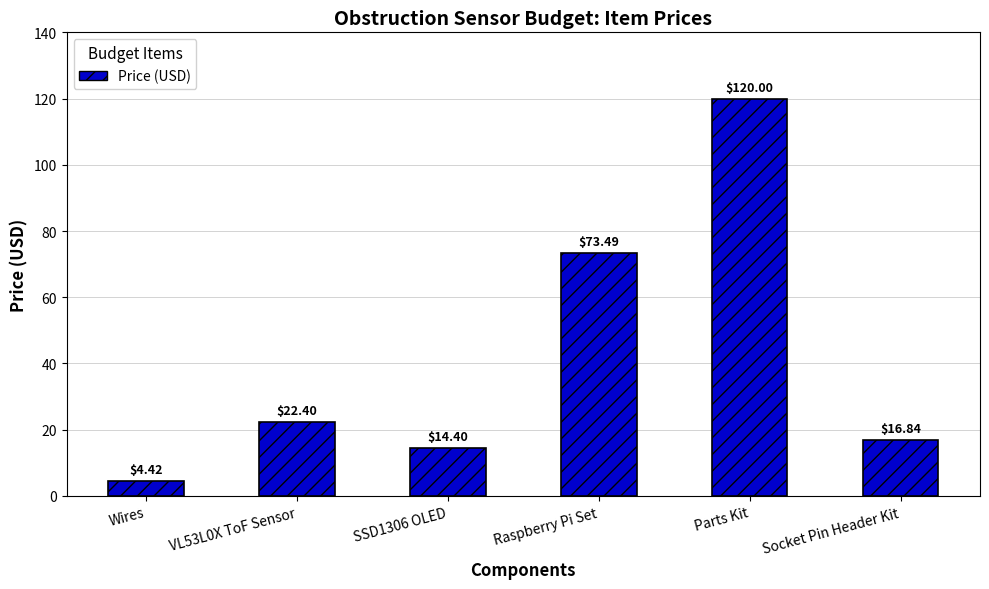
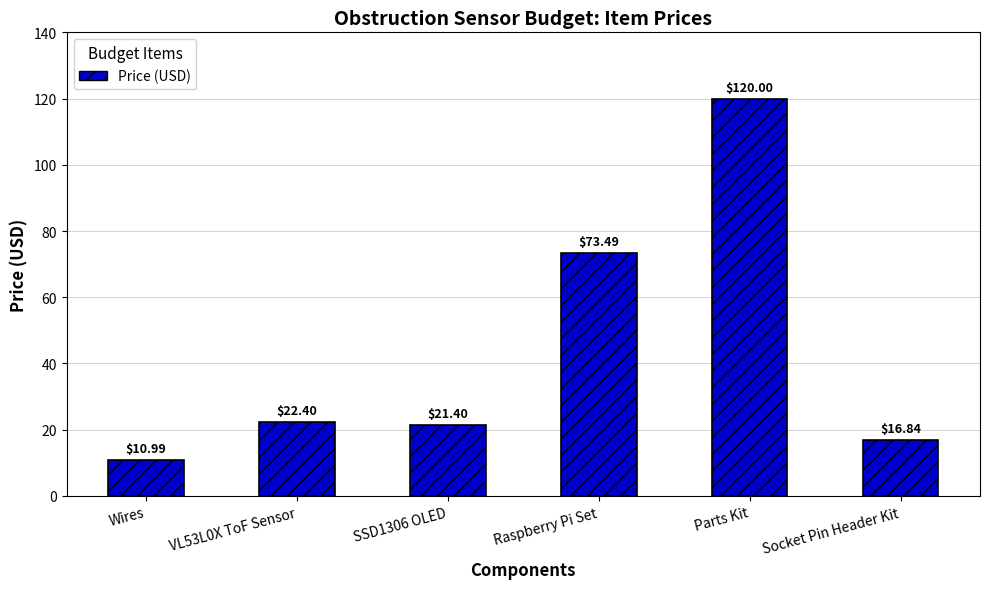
  {
-   "Wires": "$4.42",
+   "Wires": "$10.99",
    "VL53L0X ToF Sensor": "$22.40",
-   "SSD1306 OLED": "$14.40",
+   "SSD1306 OLED": "$21.40",
    "Raspberry Pi Set": "$73.49",
    "Parts Kit": "$120.00",
    "Socket Pin Header Kit": "$16.84"
  }
